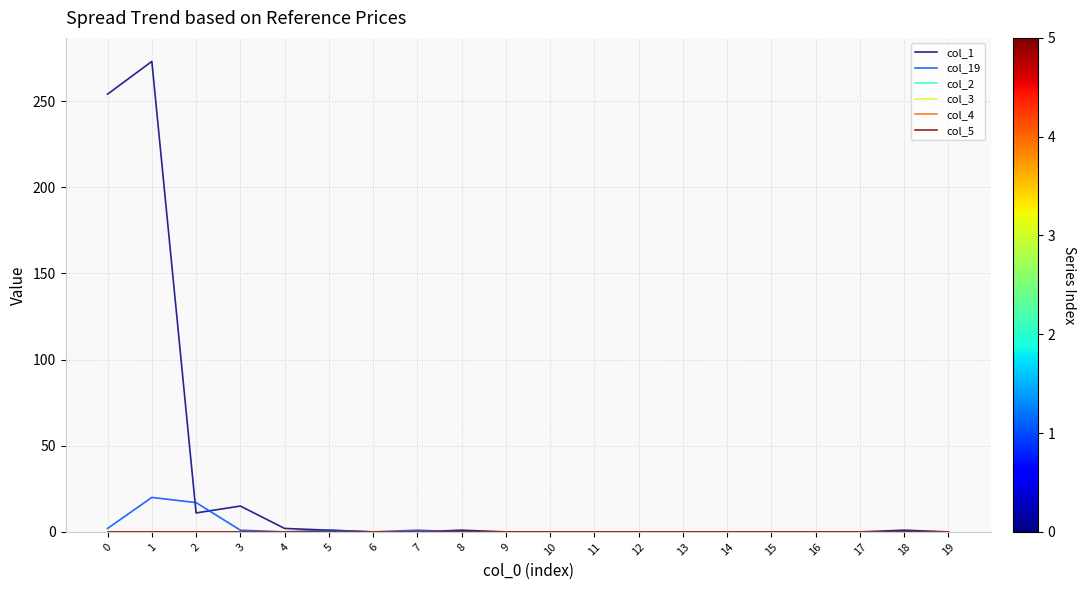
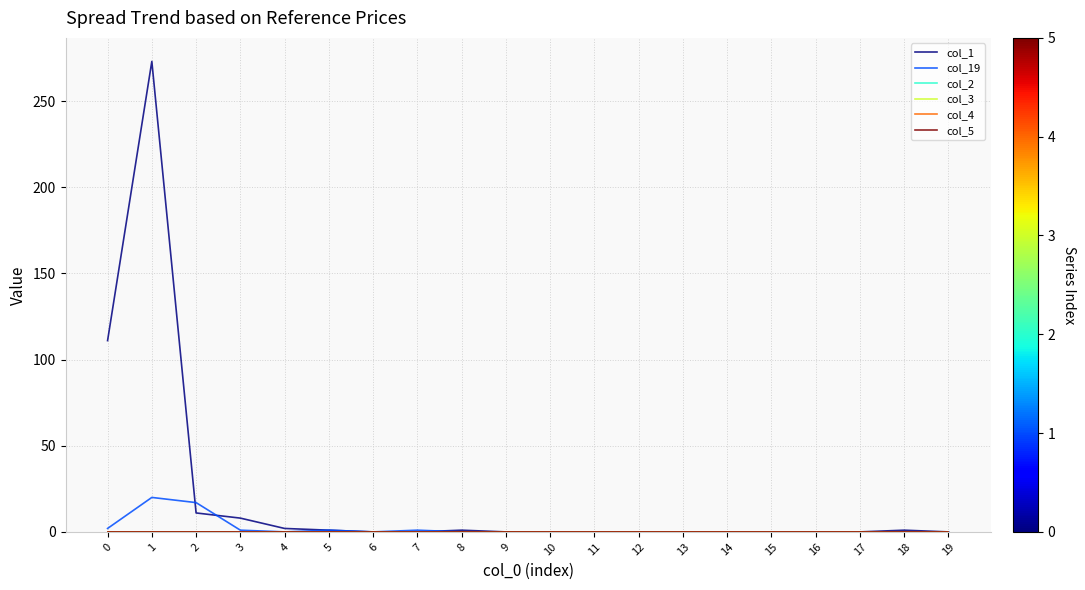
  {
    "col_1": {
-     "0": 254,
+     "0": 111,
      "1": 273,
      "2": 11,
-     "3": 15,
+     "3": 8,
      "4": 2
    },
    "col_19": {
      "0": 2,
      "1": 20,
      "2": 17
    },
    "col_5": {
      "0": 0,
      "1": 0,
      "2": 0
    }
  }
